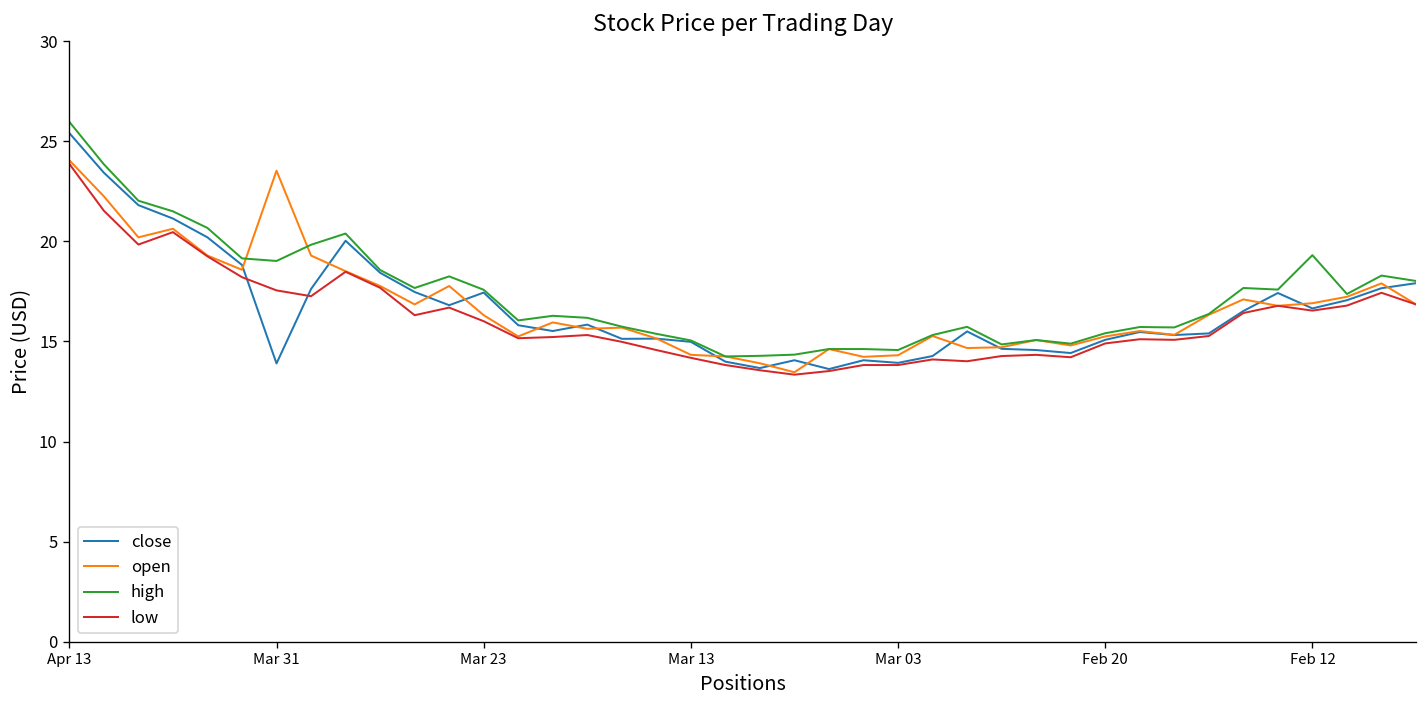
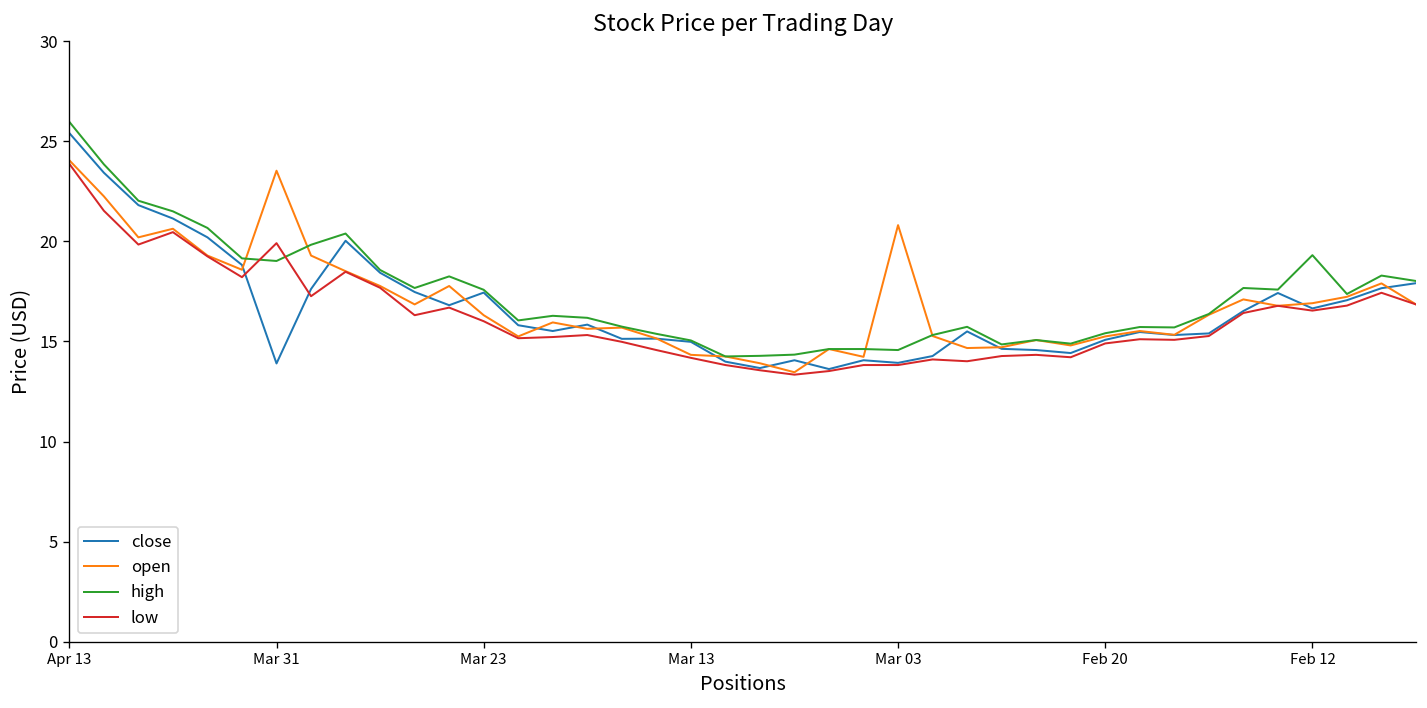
  {
    "close": {
      "Apr 13": 25.4,
      "Mar 31": 13.9,
      "Feb 20": 15.1
    },
    "open": {
      "Apr 13": 24.1,
      "Mar 31": 23.5,
      "Mar 23": 16.3,
-     "Mar 03": 14.3,
+     "Mar 03": 20.8,
      "Feb 20": 15.3,
      "Feb 12": 16.9
    },
    "high": {
      "Apr 13": 26.0,
      "Mar 31": 19.0,
      "Mar 03": 14.6,
      "Feb 20": 15.4,
      "Feb 12": 19.3
    },
    "low": {
      "Apr 13": 23.9,
-     "Mar 31": 17.6,
+     "Mar 31": 19.9,
      "Mar 23": 16.0,
      "Feb 20": 14.9
    }
  }
